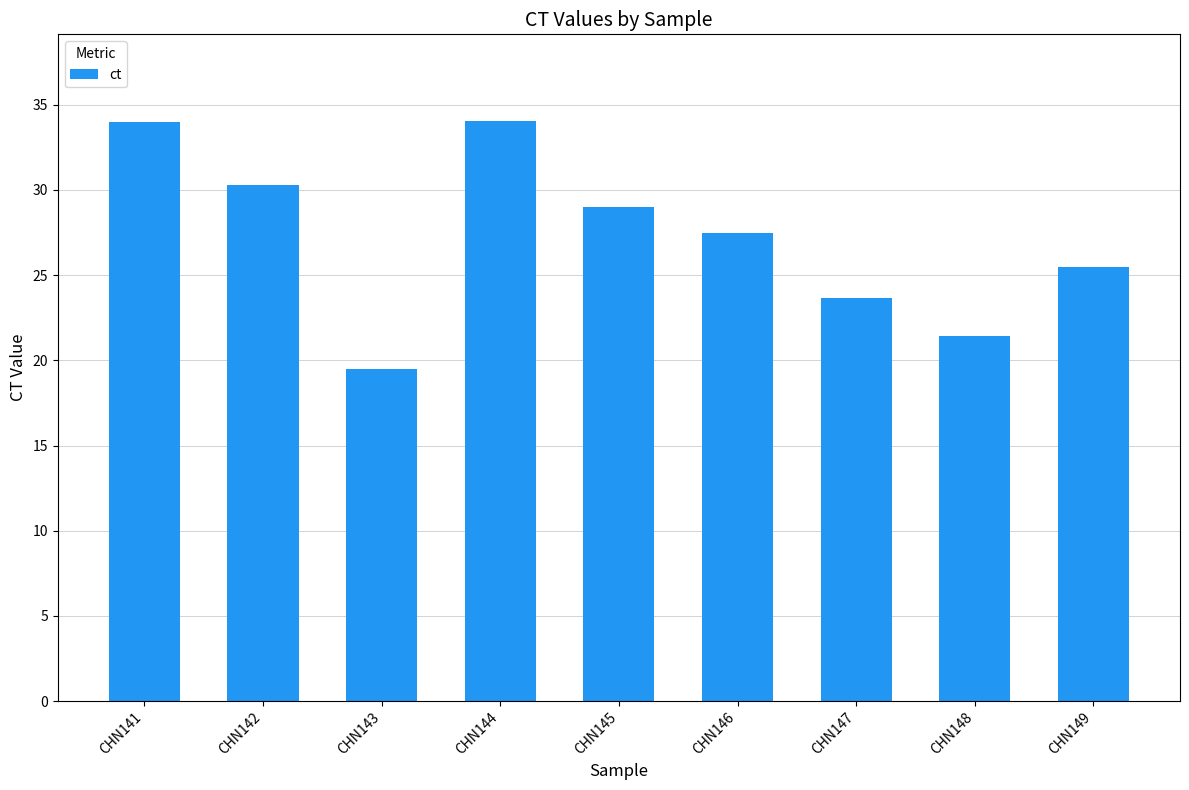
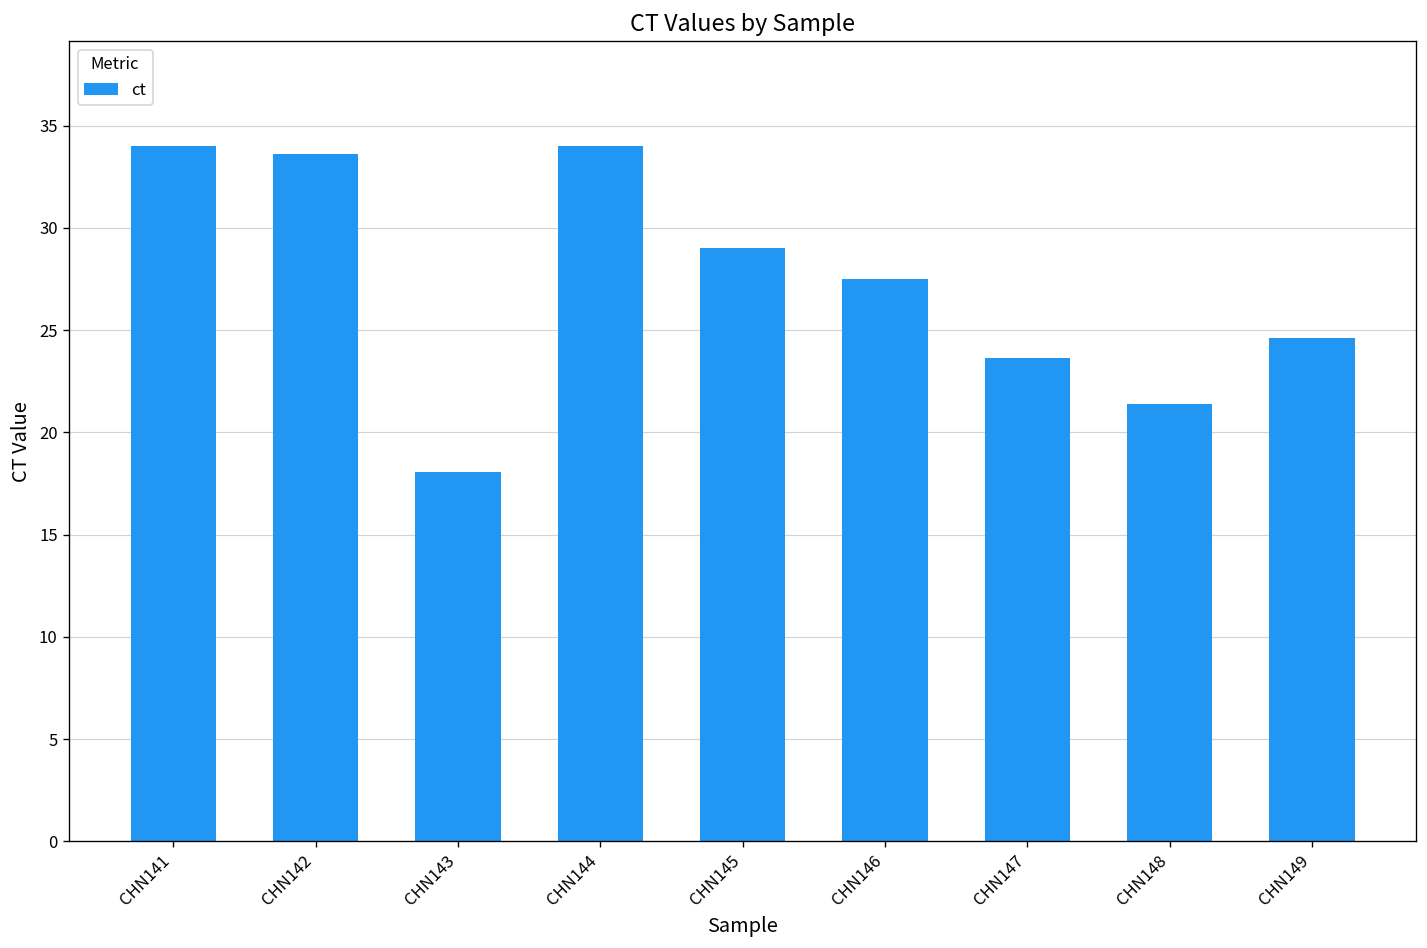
  {
    "CHN141": 34.0,
-   "CHN142": 30.3,
-   "CHN143": 19.5,
+   "CHN142": 33.6,
+   "CHN143": 18.1,
    "CHN144": 34.0,
    "CHN145": 29.0,
    "CHN146": 27.5,
    "CHN147": 23.7,
    "CHN148": 21.4,
-   "CHN149": 25.5
+   "CHN149": 24.6
  }
